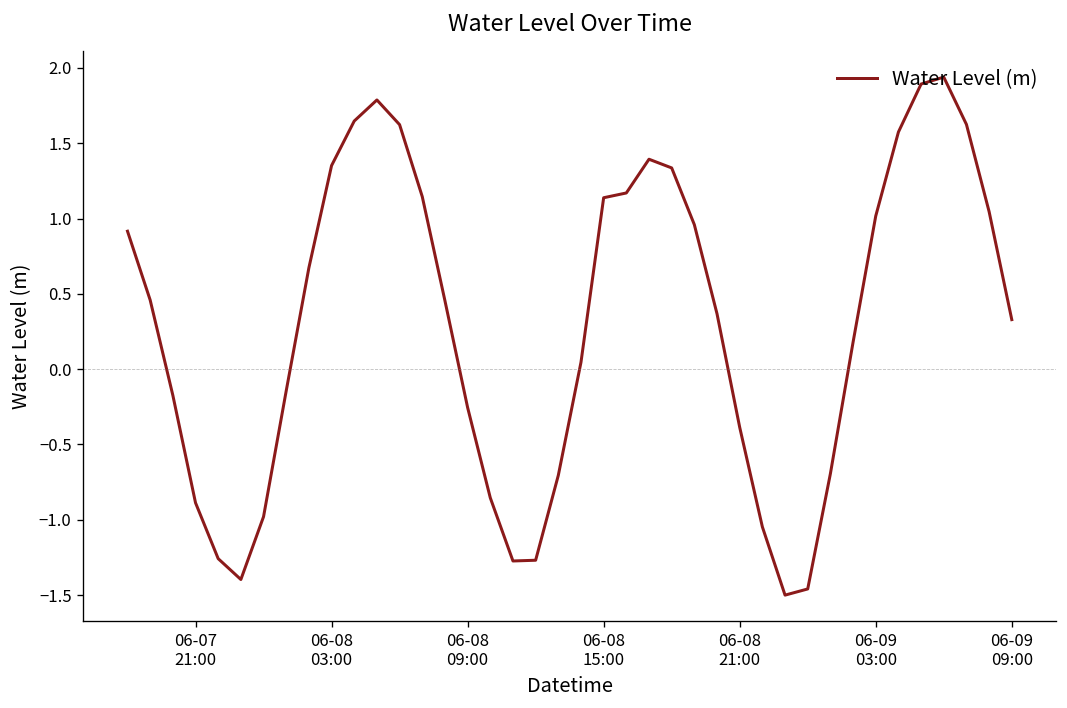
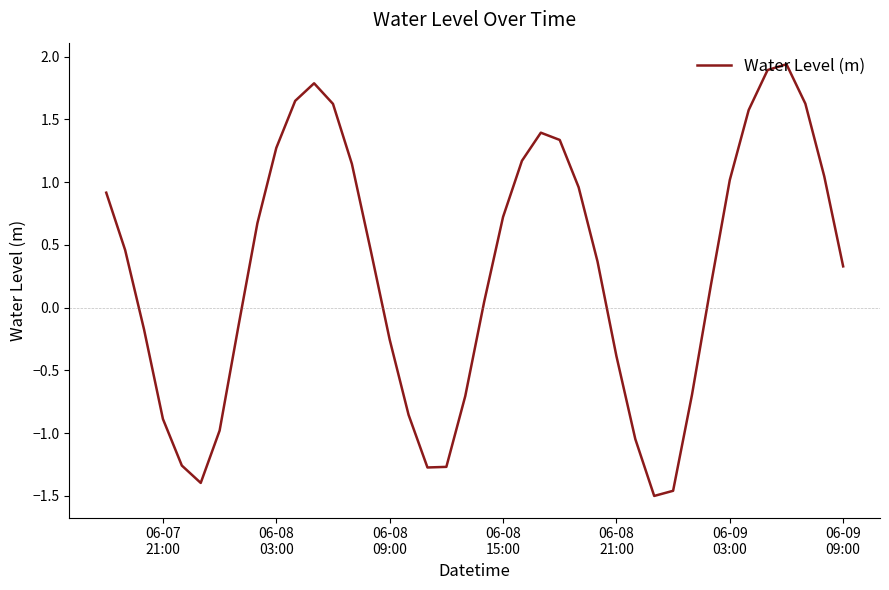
  {
    "06-07 21:00": -0.89,
-   "06-08 03:00": 1.35,
+   "06-08 03:00": 1.27,
    "06-08 09:00": -0.25,
-   "06-08 15:00": 1.14,
+   "06-08 15:00": 0.72,
    "06-08 21:00": -0.39,
    "06-09 03:00": 1.02,
    "06-09 09:00": 0.33
  }
